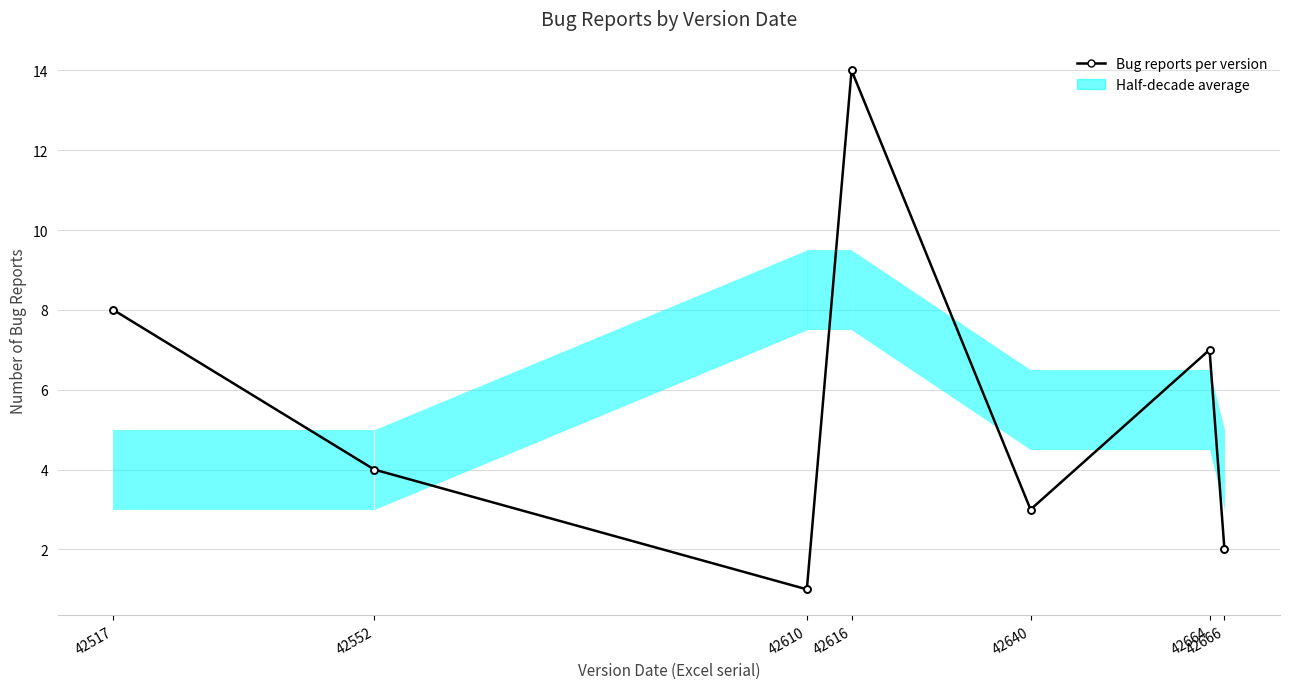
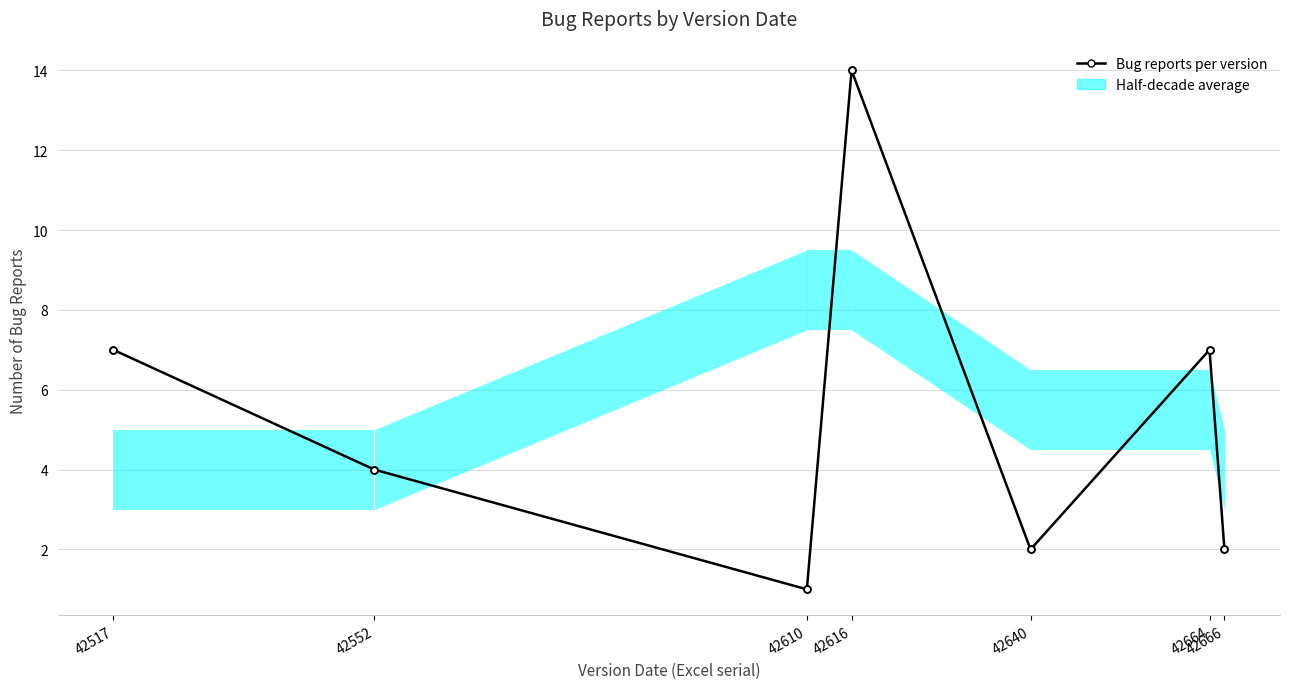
  {
    "Bug reports per version": {
-     "42517": 8,
+     "42517": 7,
      "42552": 4,
      "42610": 1,
      "42616": 14,
-     "42640": 3,
+     "42640": 2,
      "42664": 7,
      "42666": 2
    }
  }
